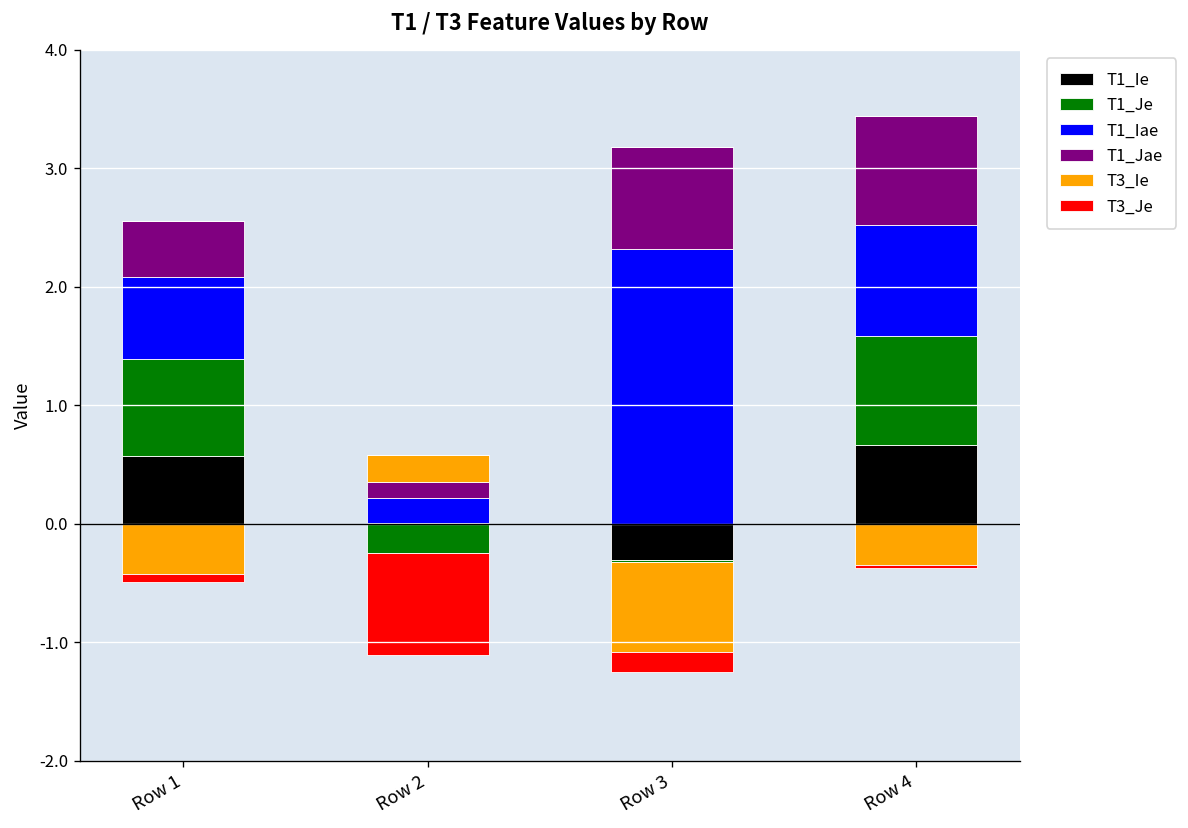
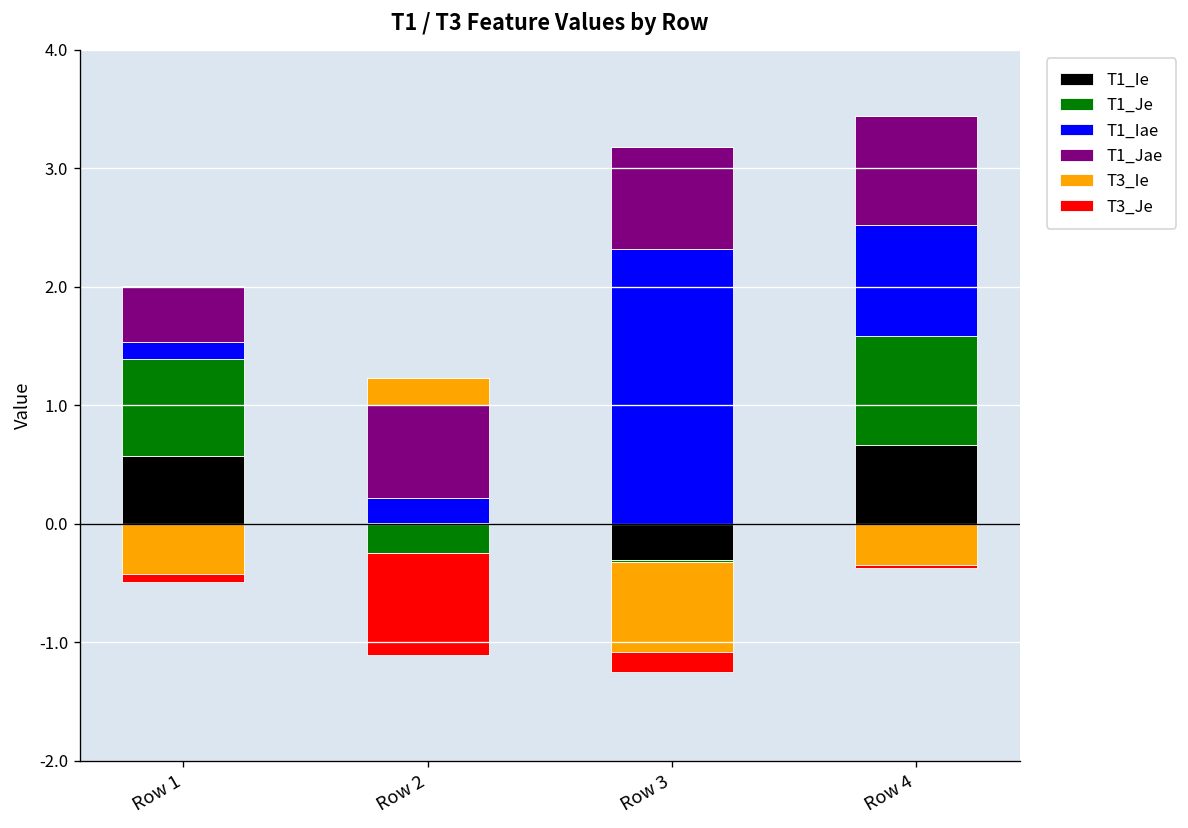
  {
    "T1_Iae": {
-     "Row 1": 0.7,
+     "Row 1": 0.1,
      "Row 2": 0.2,
      "Row 3": 2.3,
      "Row 4": 0.9
    },
    "T1_Jae": {
      "Row 1": 0.5,
-     "Row 2": 0.1,
+     "Row 2": 0.8,
      "Row 3": 0.9,
      "Row 4": 0.9
    }
  }
